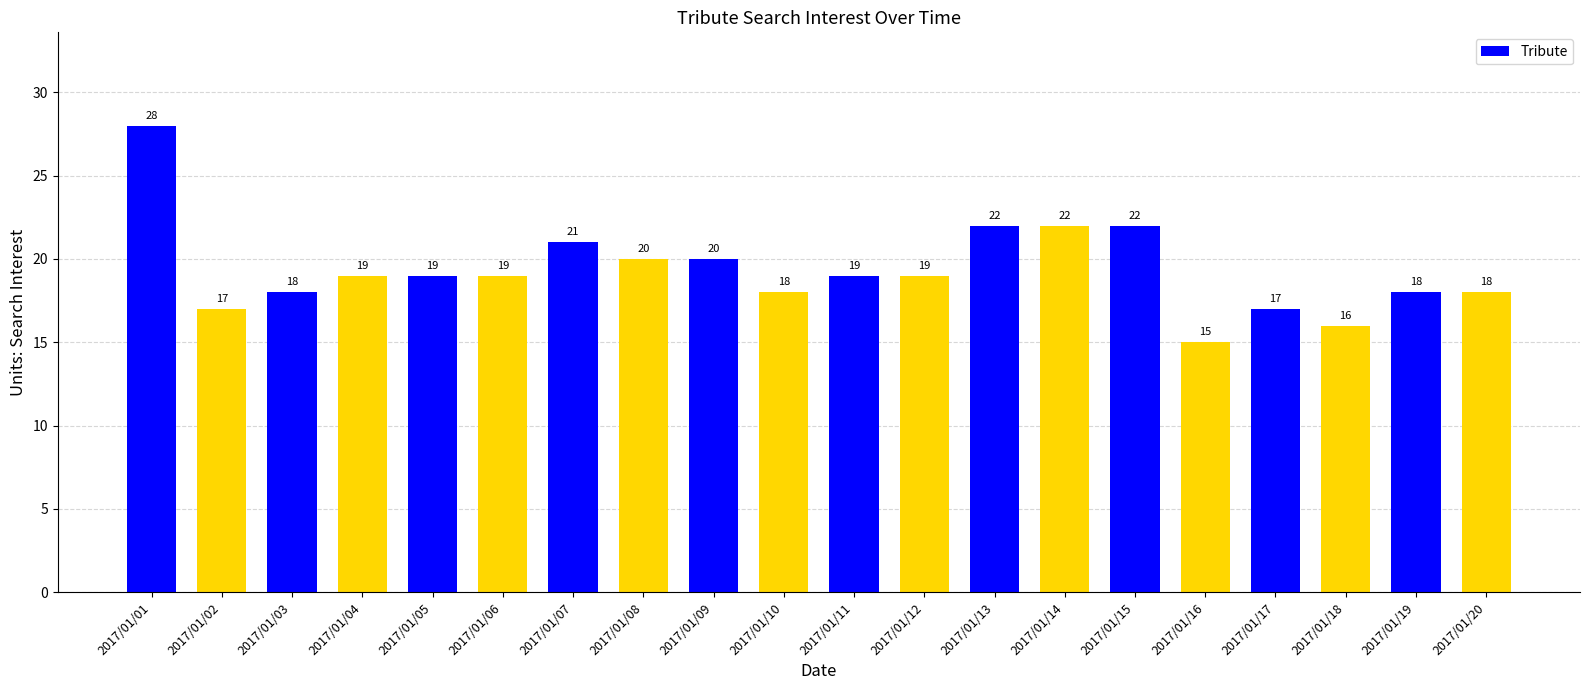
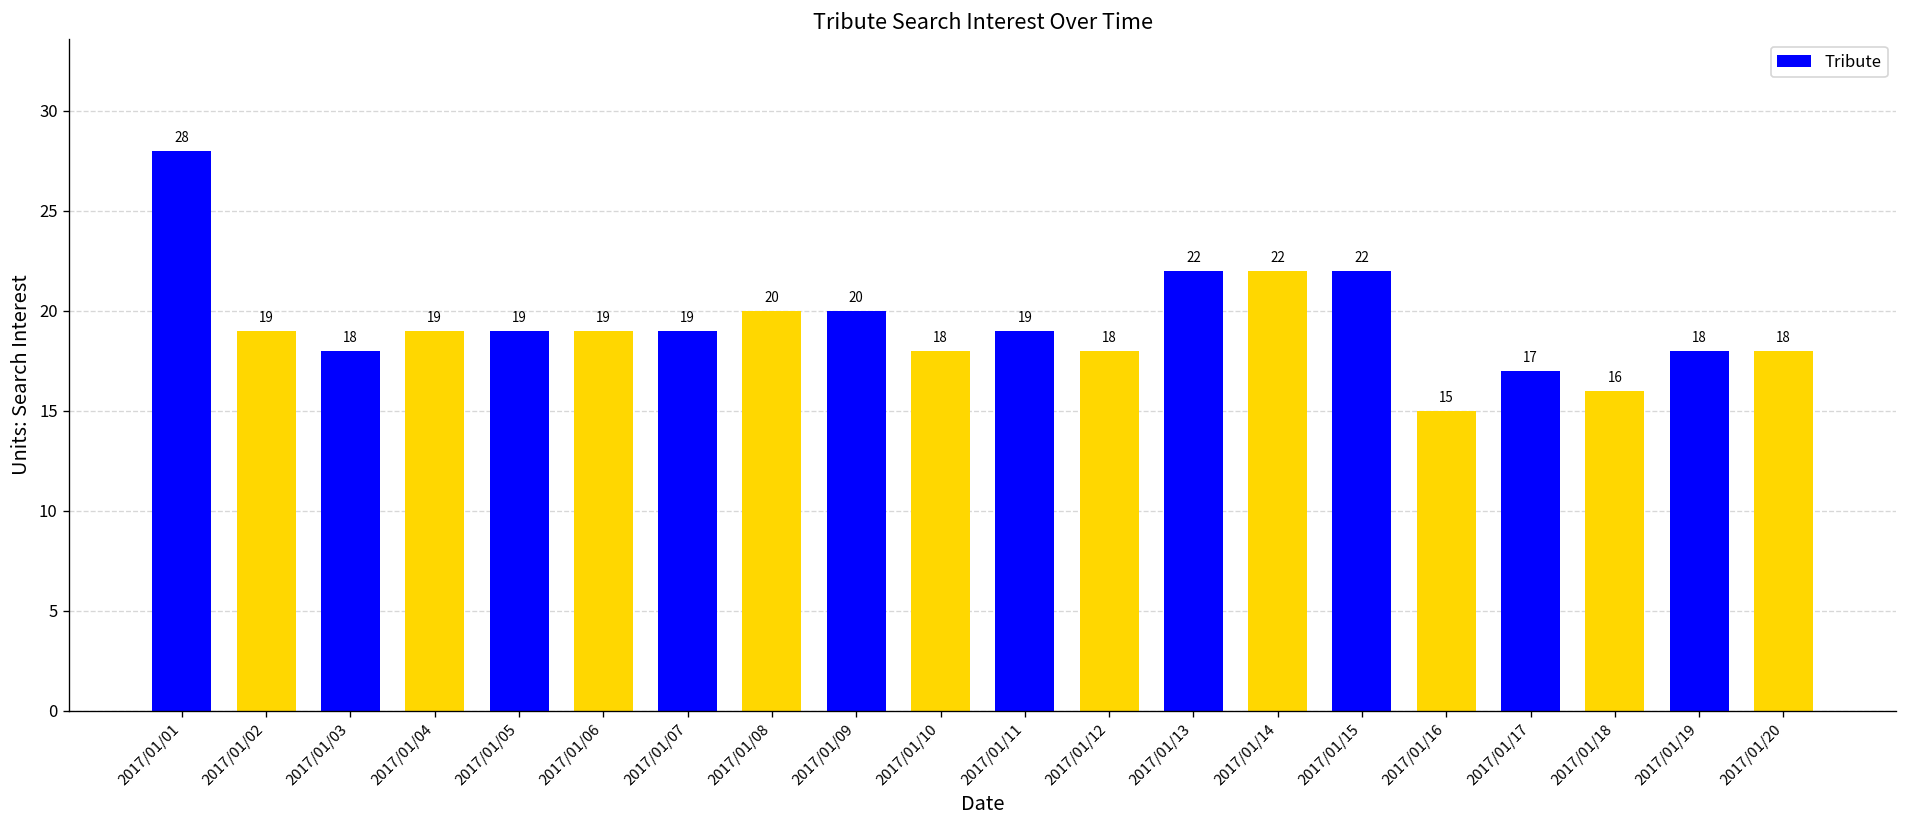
  {
    "2017/01/01": 28,
-   "2017/01/02": 17,
+   "2017/01/02": 19,
    "2017/01/03": 18,
    "2017/01/04": 19,
    "2017/01/05": 19,
    "2017/01/06": 19,
-   "2017/01/07": 21,
+   "2017/01/07": 19,
    "2017/01/08": 20,
    "2017/01/09": 20,
    "2017/01/10": 18,
    "2017/01/11": 19,
-   "2017/01/12": 19,
+   "2017/01/12": 18,
    "2017/01/13": 22,
    "2017/01/14": 22,
    "2017/01/15": 22,
    "2017/01/16": 15,
    "2017/01/17": 17,
    "2017/01/18": 16,
    "2017/01/19": 18,
    "2017/01/20": 18
  }
